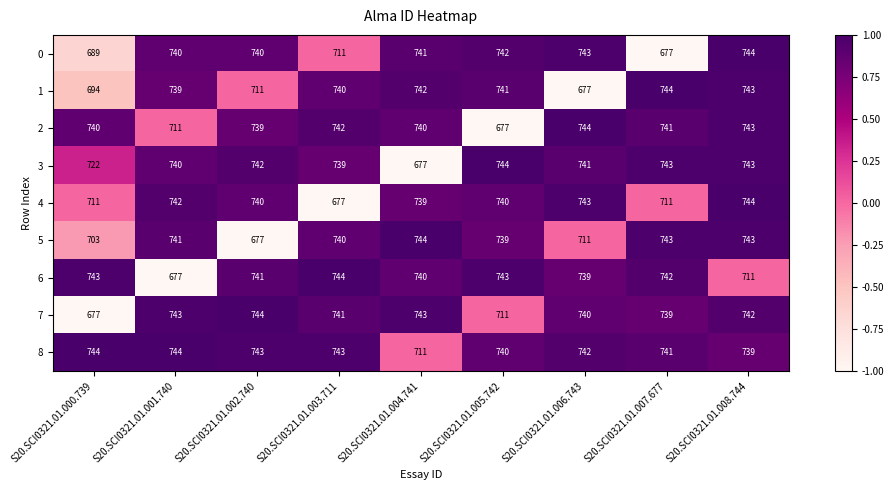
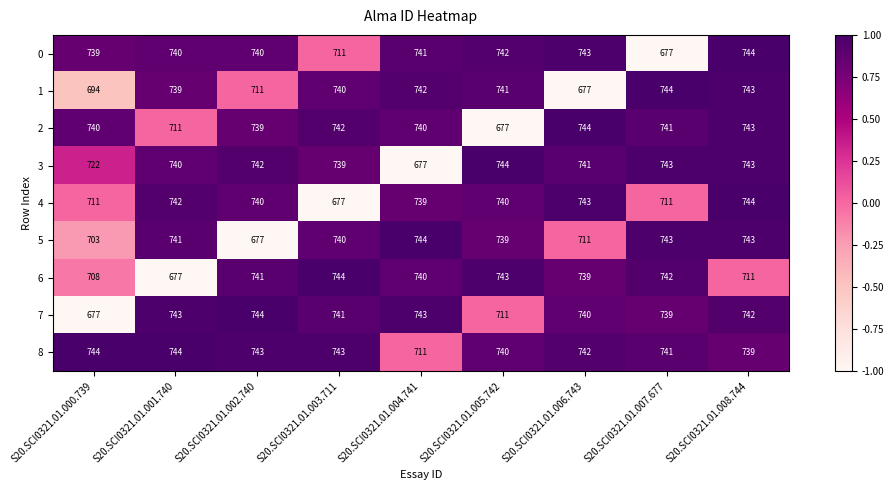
  {
    "0": {
-     "S20.SCI0321.01.000.739": 689,
+     "S20.SCI0321.01.000.739": 739,
      "S20.SCI0321.01.001.740": 740,
      "S20.SCI0321.01.002.740": 740,
      "S20.SCI0321.01.003.711": 711,
      "S20.SCI0321.01.004.741": 741,
      "S20.SCI0321.01.005.742": 742,
      "S20.SCI0321.01.006.743": 743,
      "S20.SCI0321.01.007.677": 677,
      "S20.SCI0321.01.008.744": 744
    },
    "1": {
      "S20.SCI0321.01.000.739": 694,
      "S20.SCI0321.01.001.740": 739,
      "S20.SCI0321.01.002.740": 711,
      "S20.SCI0321.01.003.711": 740,
      "S20.SCI0321.01.004.741": 742,
      "S20.SCI0321.01.005.742": 741,
      "S20.SCI0321.01.006.743": 677,
      "S20.SCI0321.01.007.677": 744,
      "S20.SCI0321.01.008.744": 743
    },
    "2": {
      "S20.SCI0321.01.000.739": 740,
      "S20.SCI0321.01.001.740": 711,
      "S20.SCI0321.01.002.740": 739,
      "S20.SCI0321.01.003.711": 742,
      "S20.SCI0321.01.004.741": 740,
      "S20.SCI0321.01.005.742": 677,
      "S20.SCI0321.01.006.743": 744,
      "S20.SCI0321.01.007.677": 741,
      "S20.SCI0321.01.008.744": 743
    },
    "3": {
      "S20.SCI0321.01.000.739": 722,
      "S20.SCI0321.01.001.740": 740,
      "S20.SCI0321.01.002.740": 742,
      "S20.SCI0321.01.003.711": 739,
      "S20.SCI0321.01.004.741": 677,
      "S20.SCI0321.01.005.742": 744,
      "S20.SCI0321.01.006.743": 741,
      "S20.SCI0321.01.007.677": 743,
      "S20.SCI0321.01.008.744": 743
    },
    "4": {
      "S20.SCI0321.01.000.739": 711,
      "S20.SCI0321.01.001.740": 742,
      "S20.SCI0321.01.002.740": 740,
      "S20.SCI0321.01.003.711": 677,
      "S20.SCI0321.01.004.741": 739,
      "S20.SCI0321.01.005.742": 740,
      "S20.SCI0321.01.006.743": 743,
      "S20.SCI0321.01.007.677": 711,
      "S20.SCI0321.01.008.744": 744
    },
    "5": {
      "S20.SCI0321.01.000.739": 703,
      "S20.SCI0321.01.001.740": 741,
      "S20.SCI0321.01.002.740": 677,
      "S20.SCI0321.01.003.711": 740,
      "S20.SCI0321.01.004.741": 744,
      "S20.SCI0321.01.005.742": 739,
      "S20.SCI0321.01.006.743": 711,
      "S20.SCI0321.01.007.677": 743,
      "S20.SCI0321.01.008.744": 743
    },
    "6": {
-     "S20.SCI0321.01.000.739": 743,
+     "S20.SCI0321.01.000.739": 708,
      "S20.SCI0321.01.001.740": 677,
      "S20.SCI0321.01.002.740": 741,
      "S20.SCI0321.01.003.711": 744,
      "S20.SCI0321.01.004.741": 740,
      "S20.SCI0321.01.005.742": 743,
      "S20.SCI0321.01.006.743": 739,
      "S20.SCI0321.01.007.677": 742,
      "S20.SCI0321.01.008.744": 711
    },
    "7": {
      "S20.SCI0321.01.000.739": 677,
      "S20.SCI0321.01.001.740": 743,
      "S20.SCI0321.01.002.740": 744,
      "S20.SCI0321.01.003.711": 741,
      "S20.SCI0321.01.004.741": 743,
      "S20.SCI0321.01.005.742": 711,
      "S20.SCI0321.01.006.743": 740,
      "S20.SCI0321.01.007.677": 739,
      "S20.SCI0321.01.008.744": 742
    },
    "8": {
      "S20.SCI0321.01.000.739": 744,
      "S20.SCI0321.01.001.740": 744,
      "S20.SCI0321.01.002.740": 743,
      "S20.SCI0321.01.003.711": 743,
      "S20.SCI0321.01.004.741": 711,
      "S20.SCI0321.01.005.742": 740,
      "S20.SCI0321.01.006.743": 742,
      "S20.SCI0321.01.007.677": 741,
      "S20.SCI0321.01.008.744": 739
    }
  }
